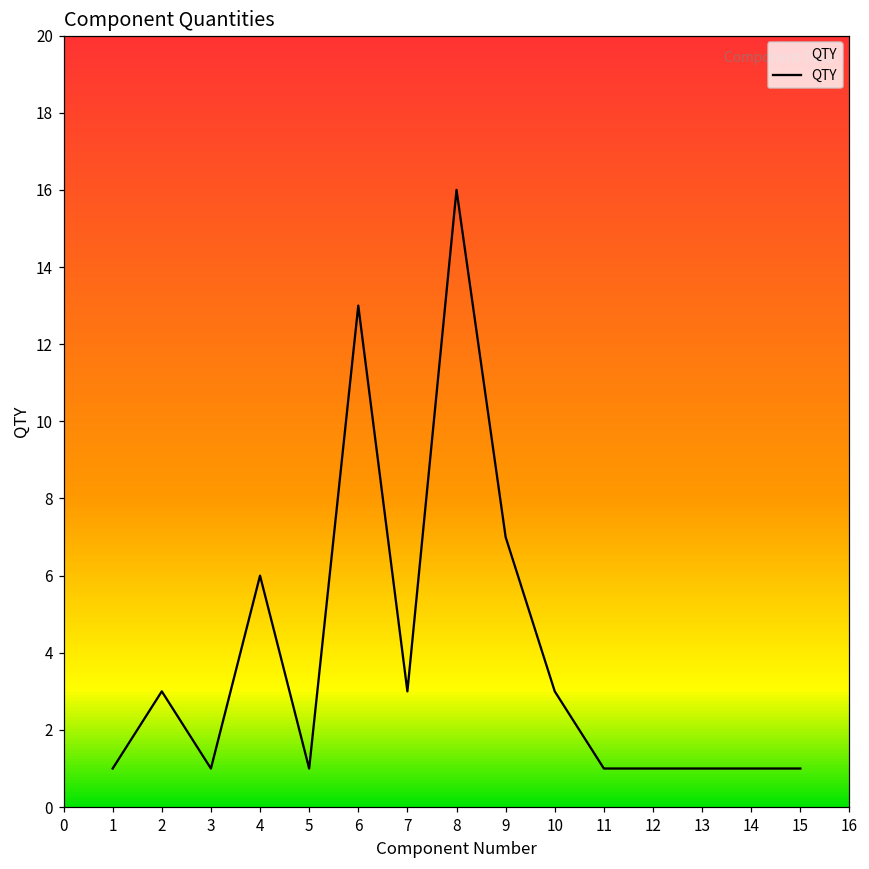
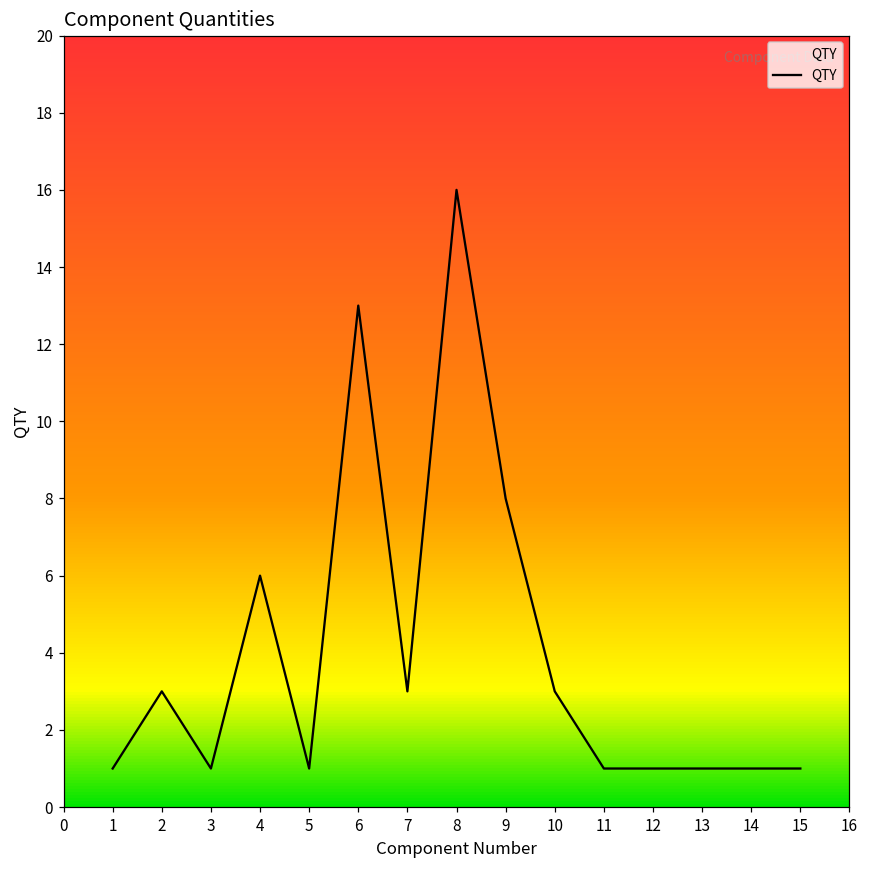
  {
    "1": 1,
    "2": 3,
    "3": 1,
    "4": 6,
    "5": 1,
    "6": 13,
    "7": 3,
    "8": 16,
-   "9": 7,
+   "9": 8,
    "10": 3,
    "11": 1,
    "12": 1,
    "13": 1,
    "14": 1,
    "15": 1
  }
